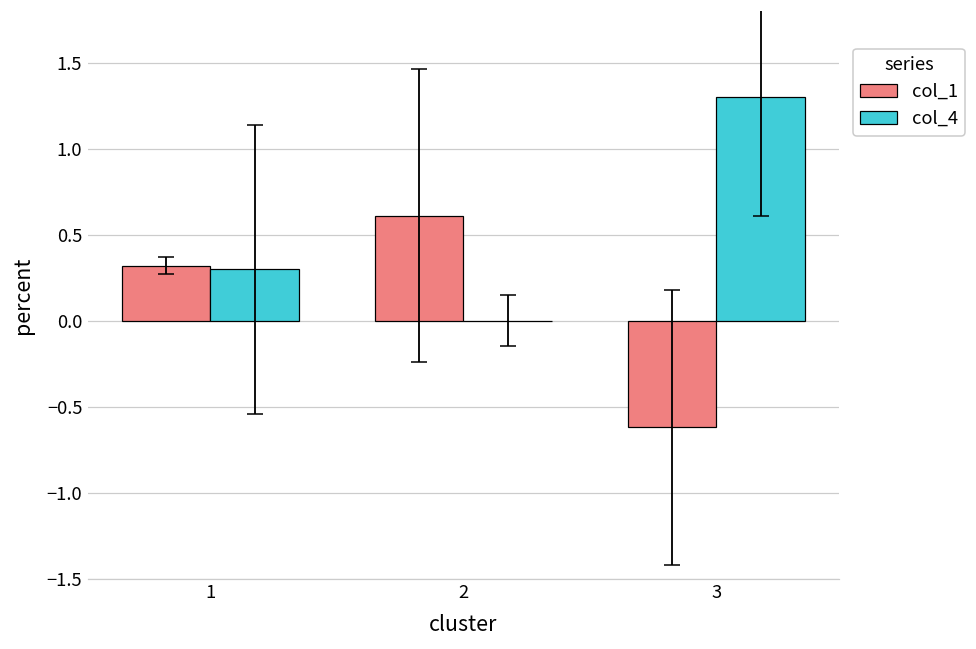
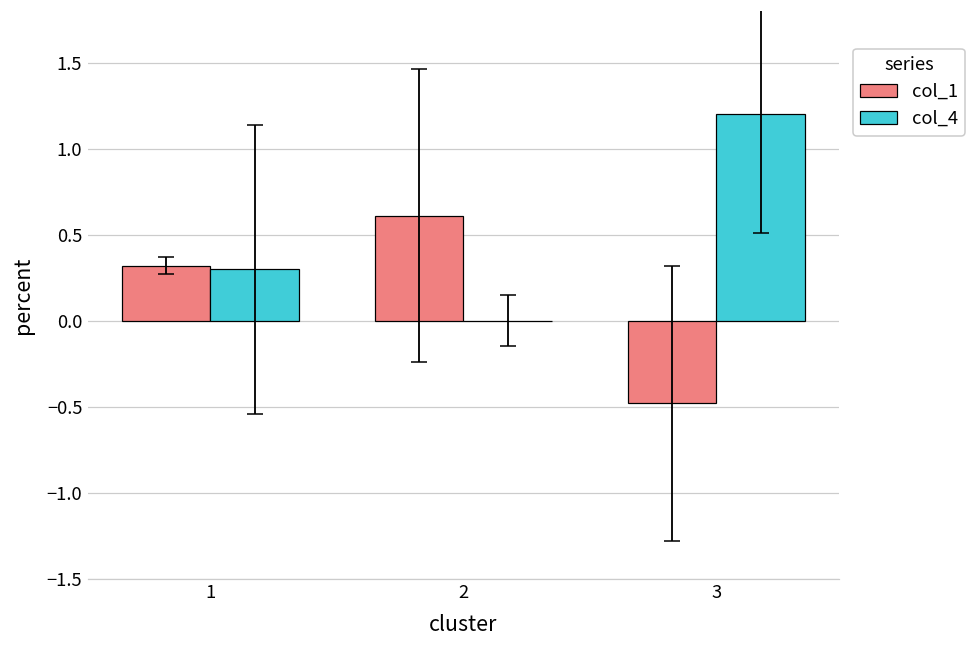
  {
    "col_1": {
      "1": 0.32,
      "2": 0.61,
-     "3": -0.62
+     "3": -0.48
    },
    "col_4": {
      "1": 0.3,
      "2": 0.0,
-     "3": 1.3
+     "3": 1.2
    }
  }
